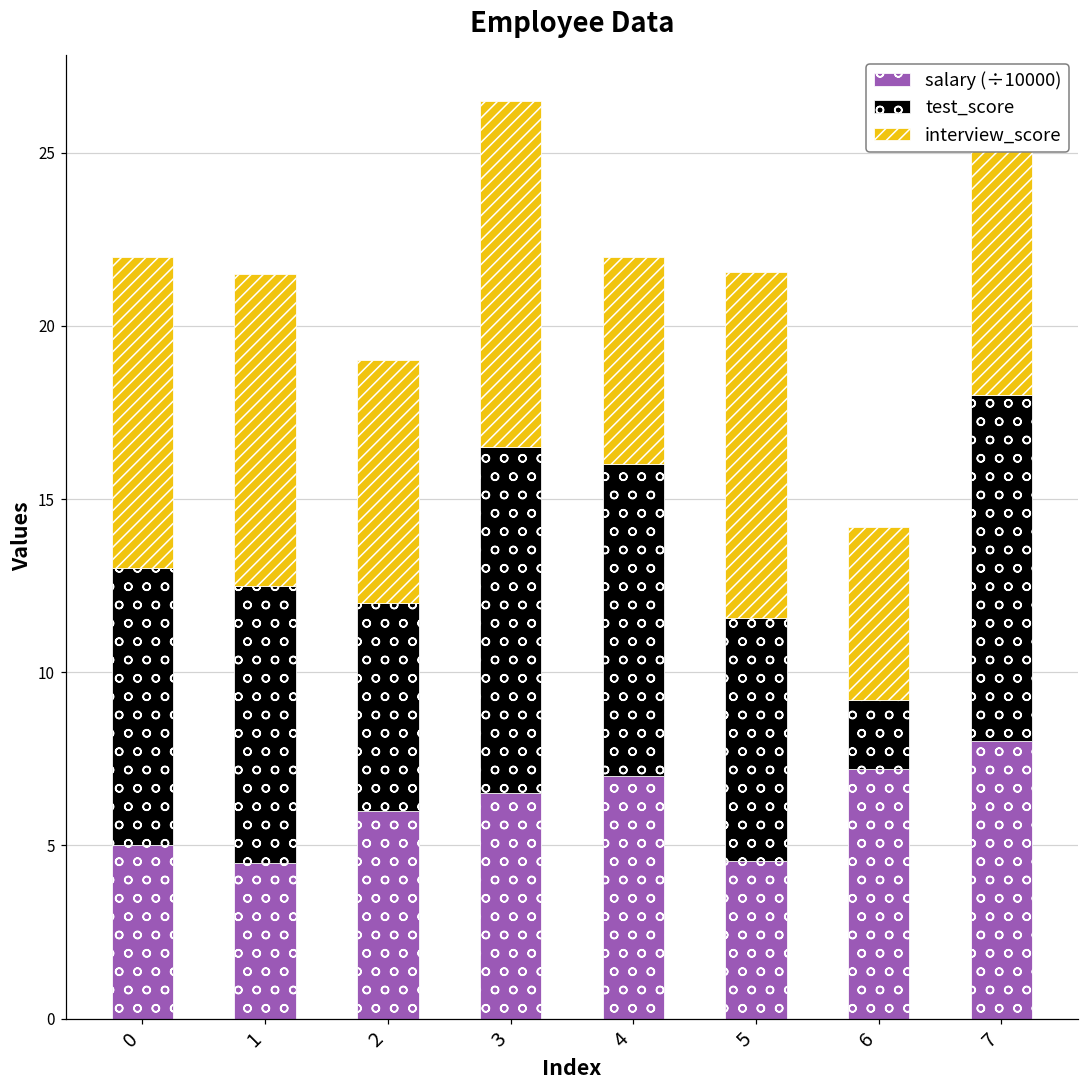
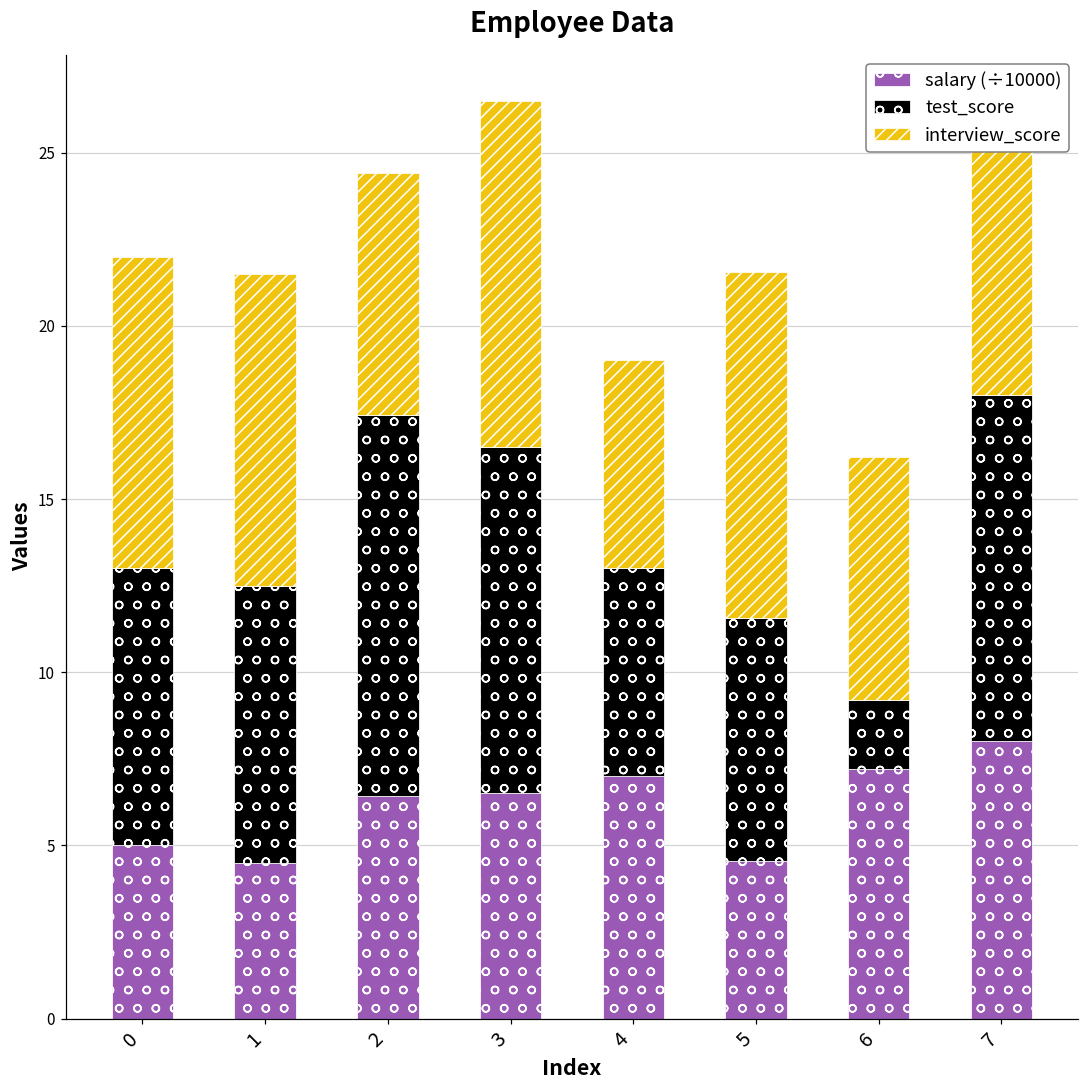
  {
    "salary (÷10000)": {
      "0": 5.0,
      "1": 4.5,
-     "2": 6.0,
+     "2": 6.4,
      "3": 6.5,
      "4": 7.0,
      "5": 4.6,
      "6": 7.2,
      "7": 8.0
    },
    "test_score": {
      "0": 8,
      "1": 8,
-     "2": 6,
+     "2": 11,
      "3": 10,
-     "4": 9,
+     "4": 6,
      "5": 7,
      "6": 2,
      "7": 10
    },
    "interview_score": {
      "0": 9,
      "1": 9,
      "2": 7,
      "3": 10,
      "4": 6,
      "5": 10,
-     "6": 5
+     "6": 7
    }
  }
